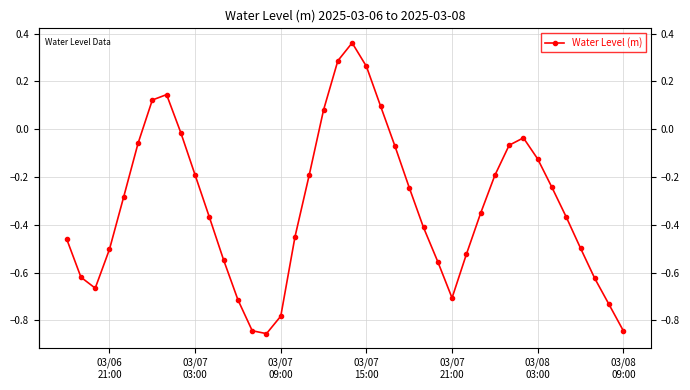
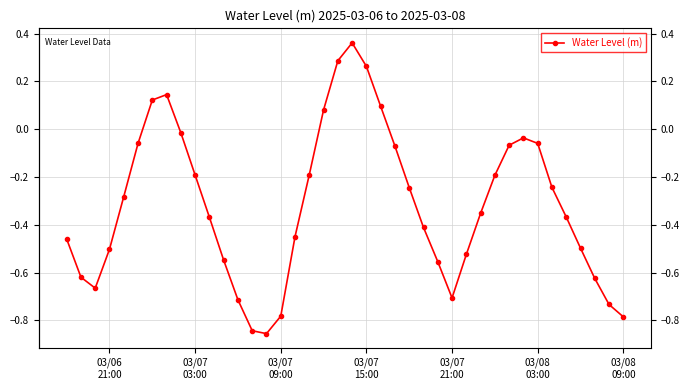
  {
    "03/06 21:00": -0.50,
    "03/07 03:00": -0.19,
    "03/07 09:00": -0.78,
    "03/07 15:00": 0.26,
    "03/07 21:00": -0.71,
-   "03/08 03:00": -0.12,
-   "03/08 09:00": -0.84
+   "03/08 03:00": -0.06,
+   "03/08 09:00": -0.78
  }
